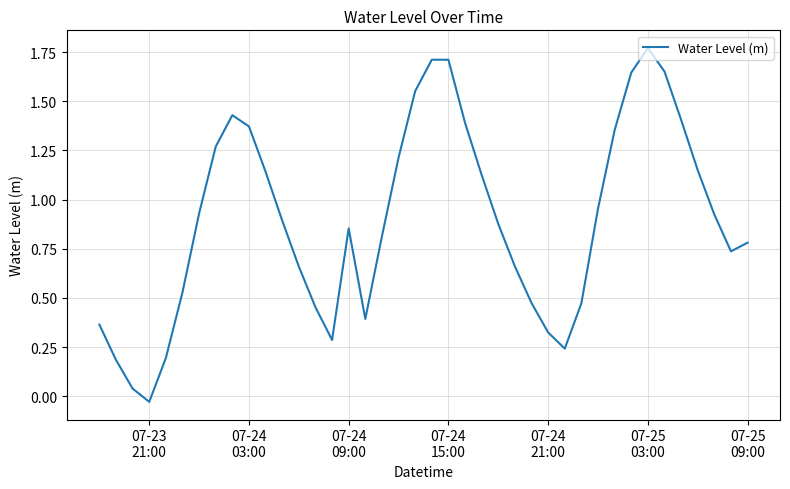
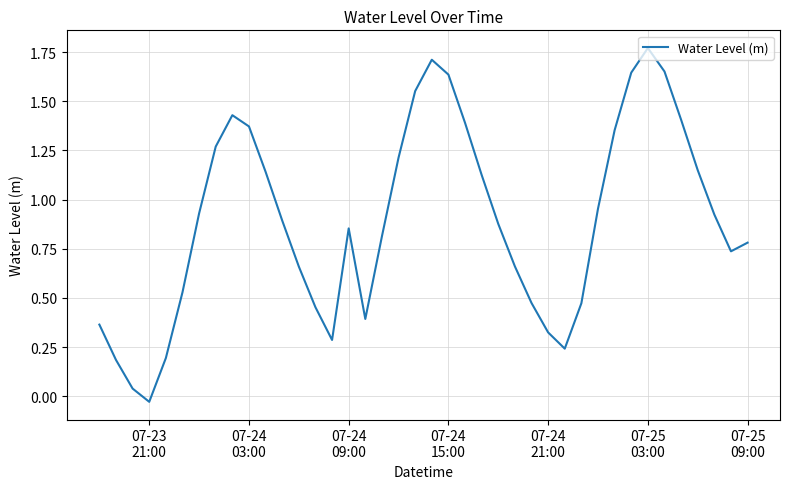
  {
    "07-23 21:00": -0.03,
    "07-24 03:00": 1.37,
    "07-24 09:00": 0.85,
-   "07-24 15:00": 1.71,
+   "07-24 15:00": 1.64,
    "07-24 21:00": 0.32,
    "07-25 09:00": 0.78
  }
